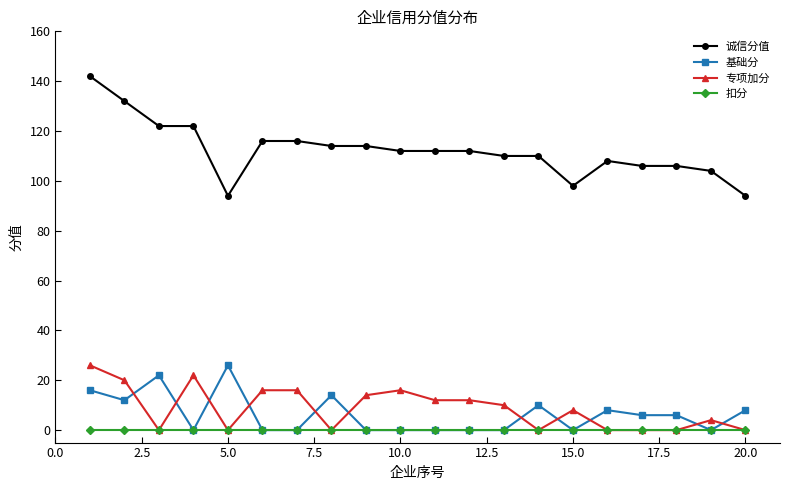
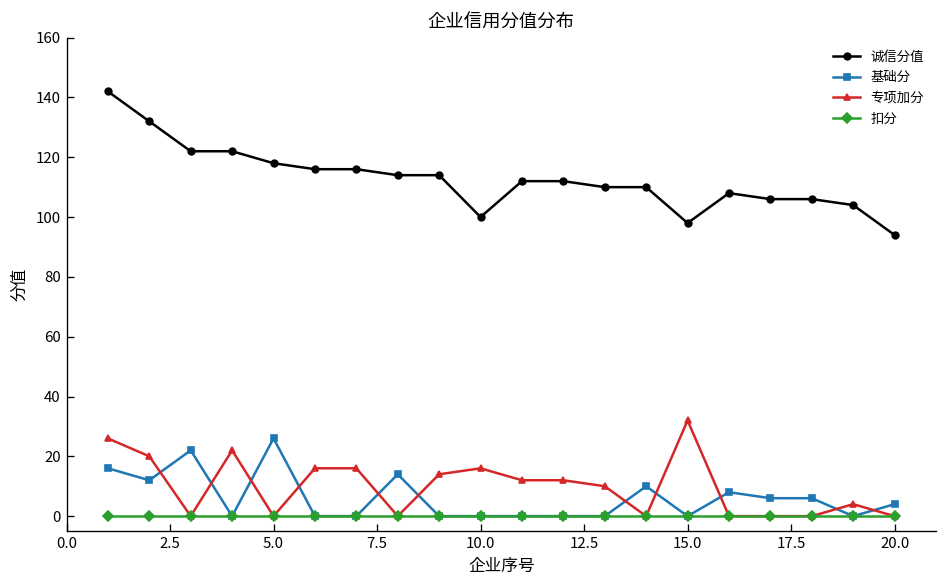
  {
    "诚信分值": {
-     "5.0": 94,
-     "10.0": 112,
+     "5.0": 118,
+     "10.0": 100,
      "15.0": 98,
      "20.0": 94
    },
    "基础分": {
      "5.0": 26,
-     "20.0": 8
+     "20.0": 4
    },
    "专项加分": {
      "10.0": 16,
-     "15.0": 8
+     "15.0": 32
    }
  }
